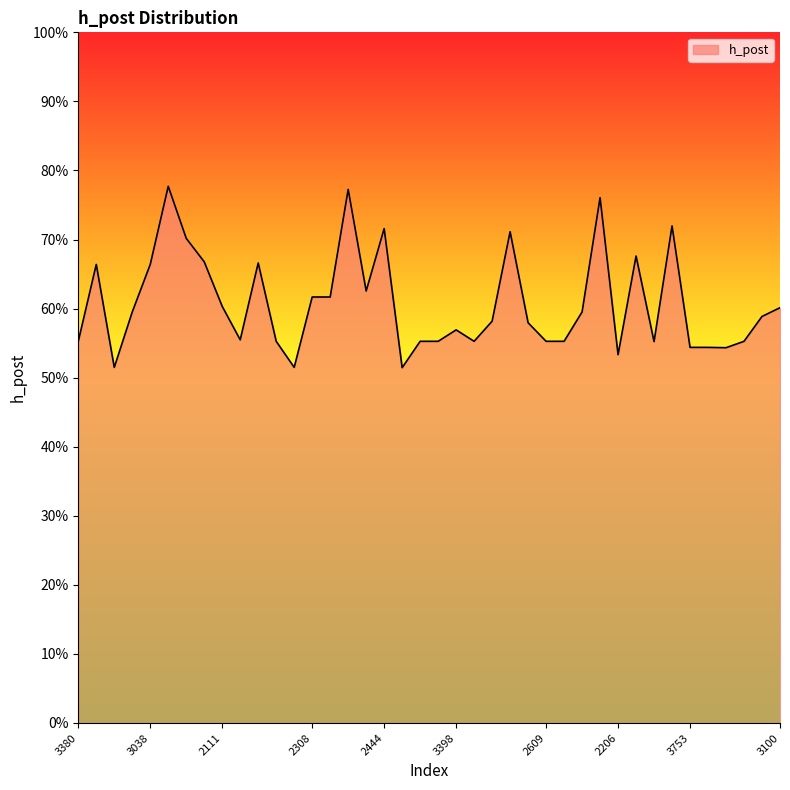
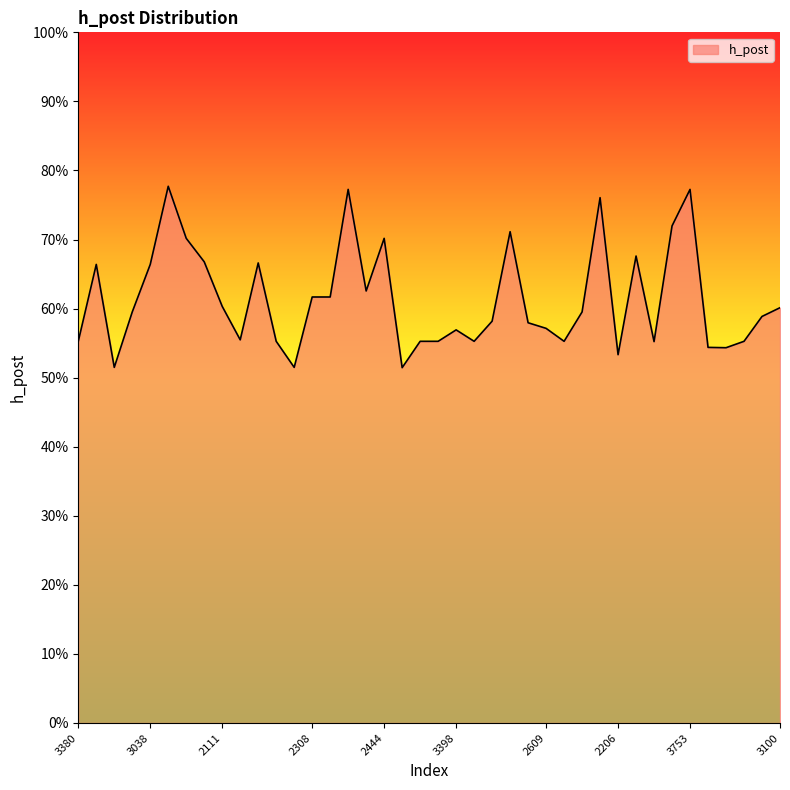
  {
    "3380": "55%",
    "3038": "66%",
    "2111": "60%",
    "2308": "62%",
-   "2444": "72%",
+   "2444": "70%",
    "3398": "57%",
-   "2609": "55%",
+   "2609": "57%",
    "2206": "53%",
-   "3753": "54%",
+   "3753": "77%",
    "3100": "60%"
  }
